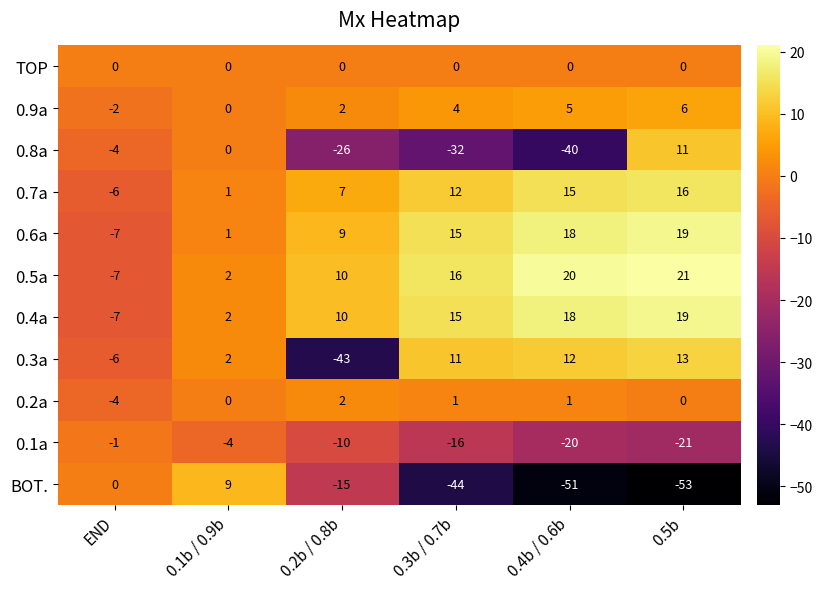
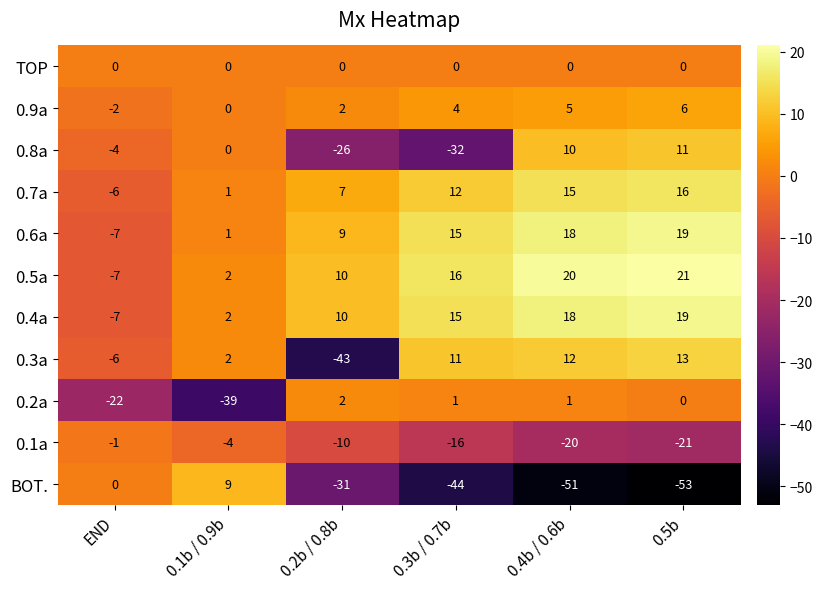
  {
    "TOP": {
      "END": 0,
      "0.1b / 0.9b": 0,
      "0.2b / 0.8b": 0,
      "0.3b / 0.7b": 0,
      "0.4b / 0.6b": 0,
      "0.5b": 0
    },
    "0.9a": {
      "END": -2,
      "0.1b / 0.9b": 0,
      "0.2b / 0.8b": 2,
      "0.3b / 0.7b": 4,
      "0.4b / 0.6b": 5,
      "0.5b": 6
    },
    "0.8a": {
      "END": -4,
      "0.1b / 0.9b": 0,
      "0.2b / 0.8b": -26,
      "0.3b / 0.7b": -32,
-     "0.4b / 0.6b": -40,
+     "0.4b / 0.6b": 10,
      "0.5b": 11
    },
    "0.7a": {
      "END": -6,
      "0.1b / 0.9b": 1,
      "0.2b / 0.8b": 7,
      "0.3b / 0.7b": 12,
      "0.4b / 0.6b": 15,
      "0.5b": 16
    },
    "0.6a": {
      "END": -7,
      "0.1b / 0.9b": 1,
      "0.2b / 0.8b": 9,
      "0.3b / 0.7b": 15,
      "0.4b / 0.6b": 18,
      "0.5b": 19
    },
    "0.5a": {
      "END": -7,
      "0.1b / 0.9b": 2,
      "0.2b / 0.8b": 10,
      "0.3b / 0.7b": 16,
      "0.4b / 0.6b": 20,
      "0.5b": 21
    },
    "0.4a": {
      "END": -7,
      "0.1b / 0.9b": 2,
      "0.2b / 0.8b": 10,
      "0.3b / 0.7b": 15,
      "0.4b / 0.6b": 18,
      "0.5b": 19
    },
    "0.3a": {
      "END": -6,
      "0.1b / 0.9b": 2,
      "0.2b / 0.8b": -43,
      "0.3b / 0.7b": 11,
      "0.4b / 0.6b": 12,
      "0.5b": 13
    },
    "0.2a": {
-     "END": -4,
-     "0.1b / 0.9b": 0,
+     "END": -22,
+     "0.1b / 0.9b": -39,
      "0.2b / 0.8b": 2,
      "0.3b / 0.7b": 1,
      "0.4b / 0.6b": 1,
      "0.5b": 0
    },
    "0.1a": {
      "END": -1,
      "0.1b / 0.9b": -4,
      "0.2b / 0.8b": -10,
      "0.3b / 0.7b": -16,
      "0.4b / 0.6b": -20,
      "0.5b": -21
    },
    "BOT.": {
      "END": 0,
      "0.1b / 0.9b": 9,
-     "0.2b / 0.8b": -15,
+     "0.2b / 0.8b": -31,
      "0.3b / 0.7b": -44,
      "0.4b / 0.6b": -51,
      "0.5b": -53
    }
  }
